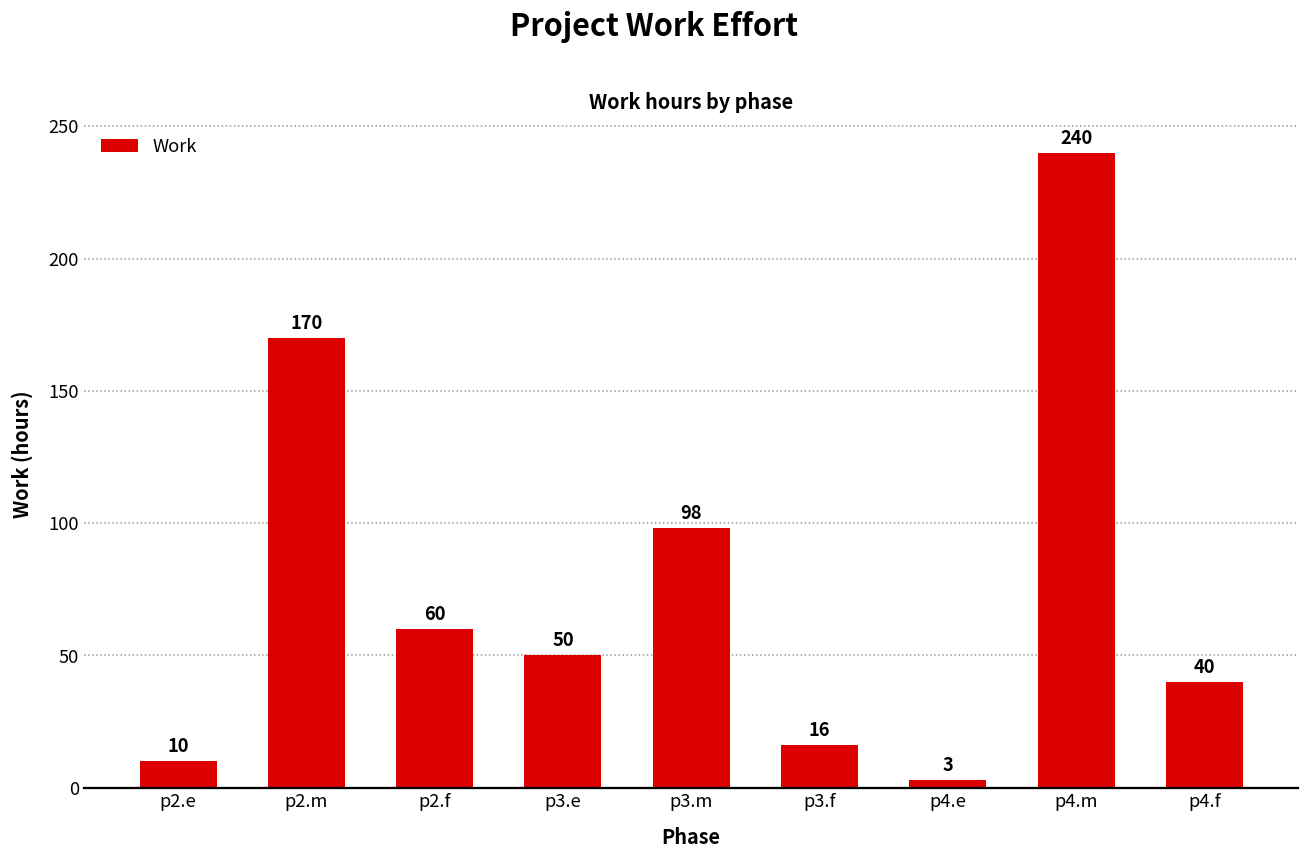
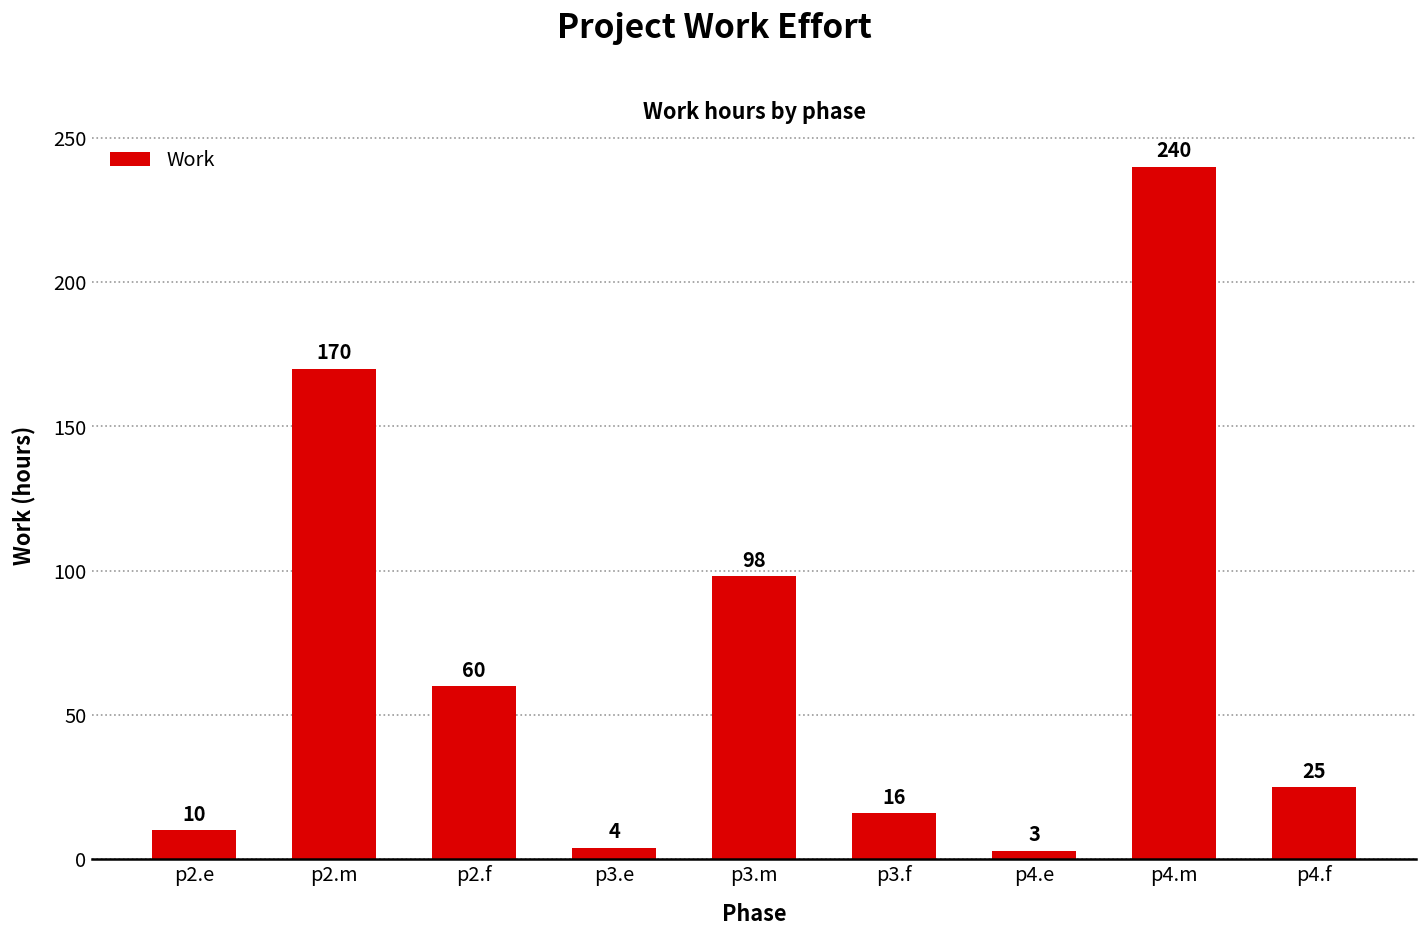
  {
    "p2.e": 10,
    "p2.m": 170,
    "p2.f": 60,
-   "p3.e": 50,
+   "p3.e": 4,
    "p3.m": 98,
    "p3.f": 16,
    "p4.e": 3,
    "p4.m": 240,
-   "p4.f": 40
+   "p4.f": 25
  }
